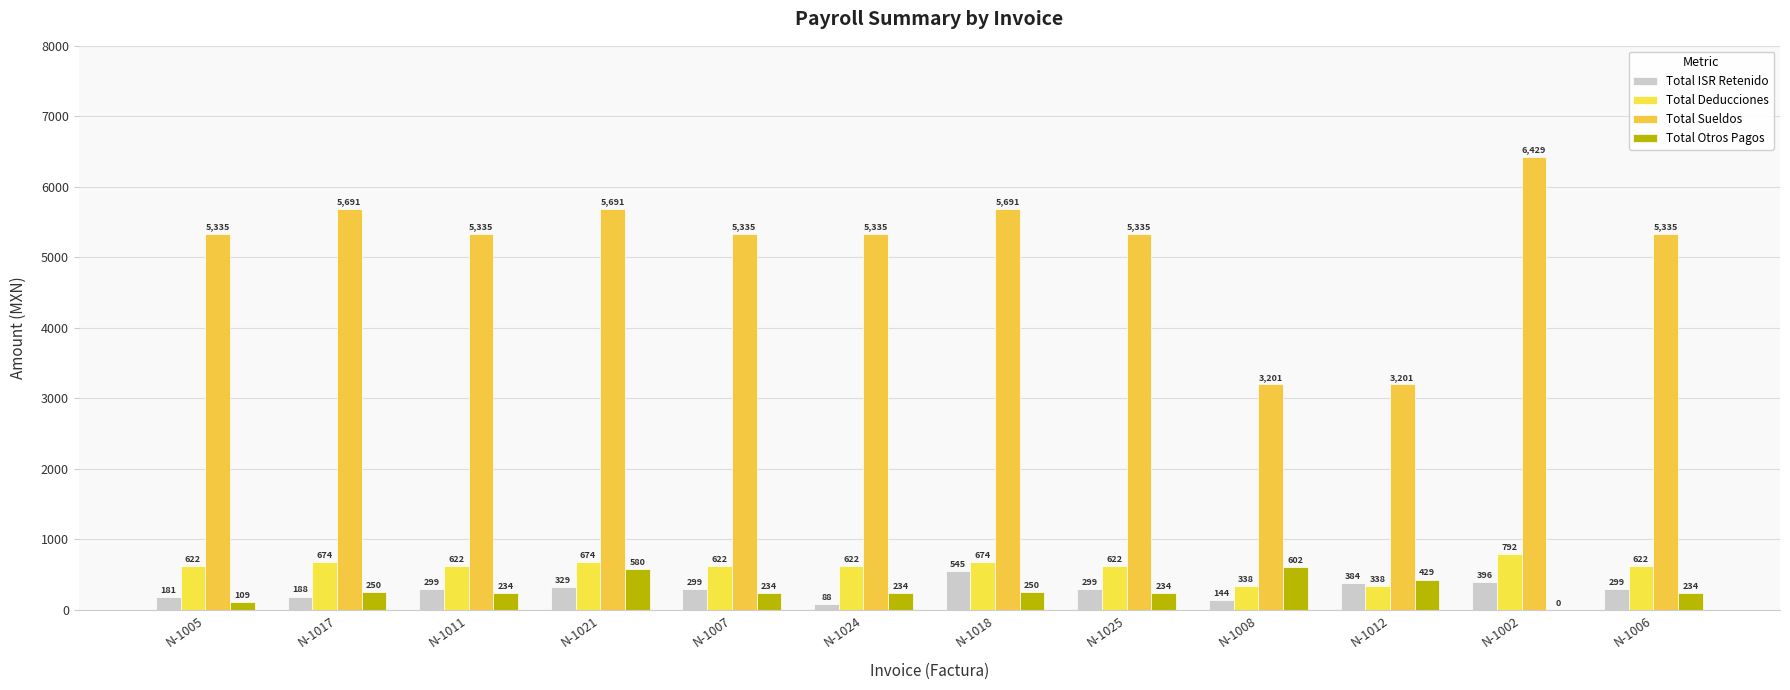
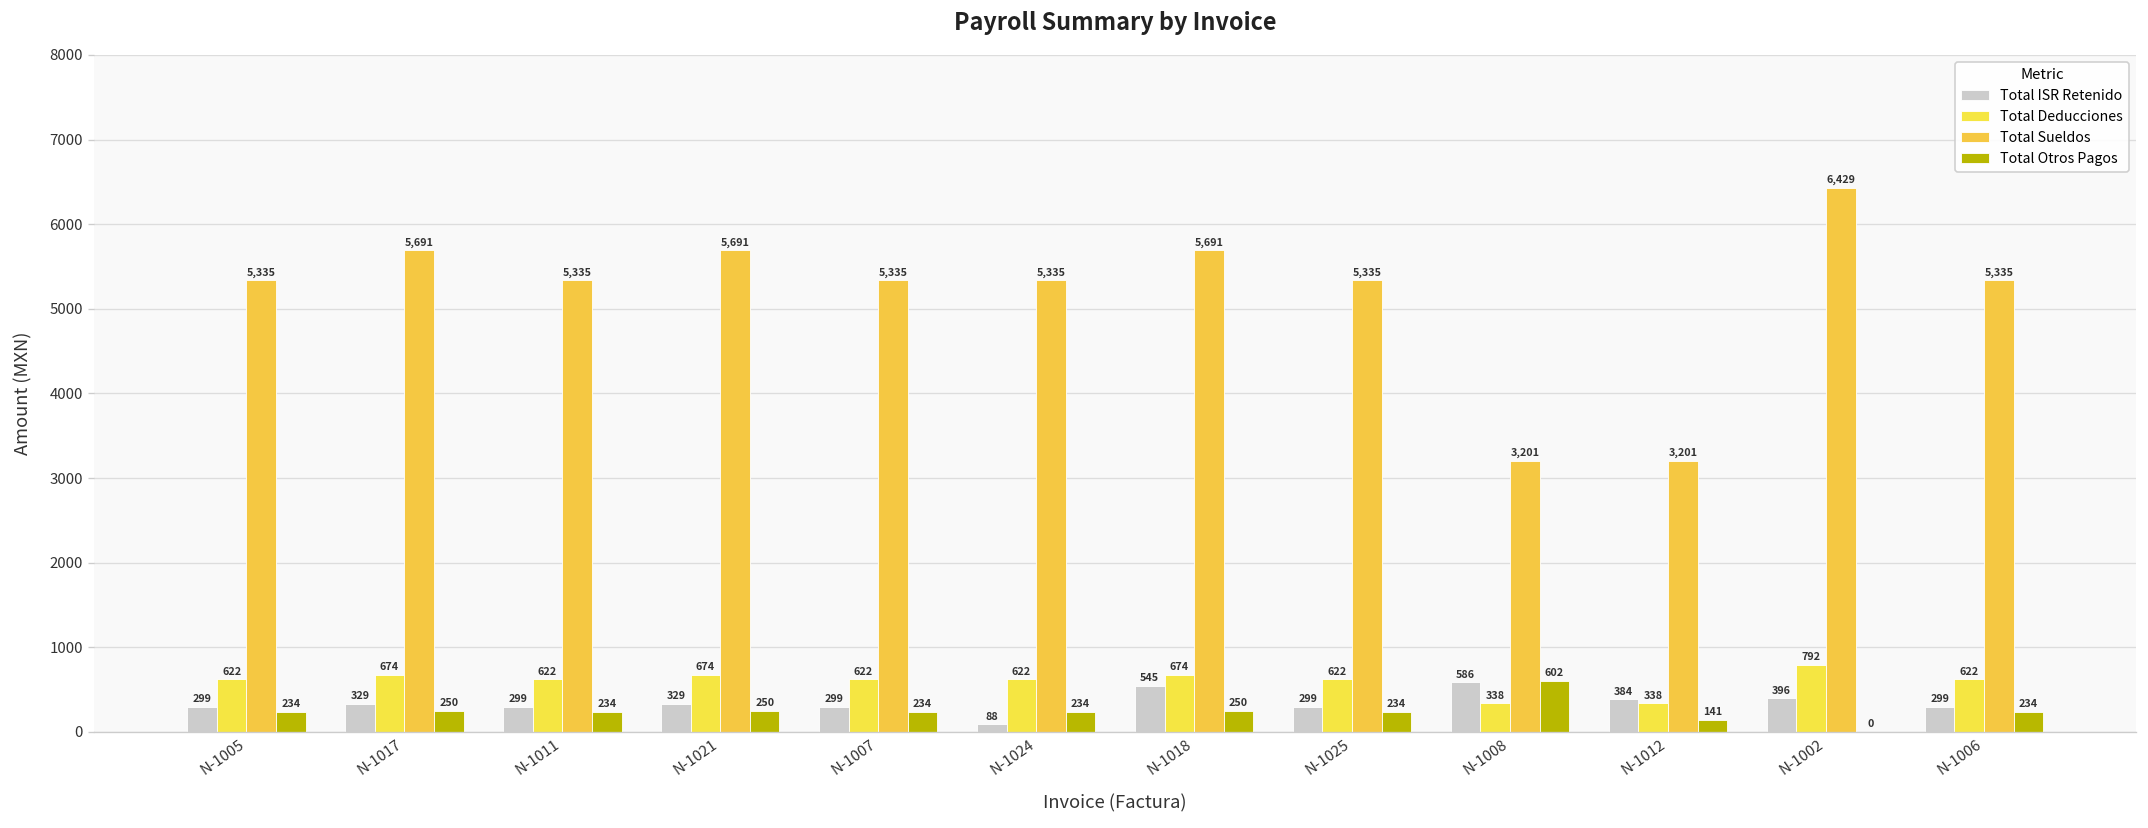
  {
    "Total ISR Retenido": {
-     "N-1005": 181,
-     "N-1017": 188,
+     "N-1005": 299,
+     "N-1017": 329,
      "N-1011": 299,
      "N-1021": 329,
      "N-1007": 299,
      "N-1024": 88,
      "N-1018": 545,
      "N-1025": 299,
-     "N-1008": 144,
+     "N-1008": 586,
      "N-1012": 384,
      "N-1002": 396,
      "N-1006": 299
    },
    "Total Otros Pagos": {
-     "N-1005": 109,
+     "N-1005": 234,
      "N-1017": 250,
      "N-1011": 234,
-     "N-1021": 580,
+     "N-1021": 250,
      "N-1007": 234,
      "N-1024": 234,
      "N-1018": 250,
      "N-1025": 234,
      "N-1008": 602,
-     "N-1012": 429,
+     "N-1012": 141,
      "N-1002": 0,
      "N-1006": 234
    }
  }
